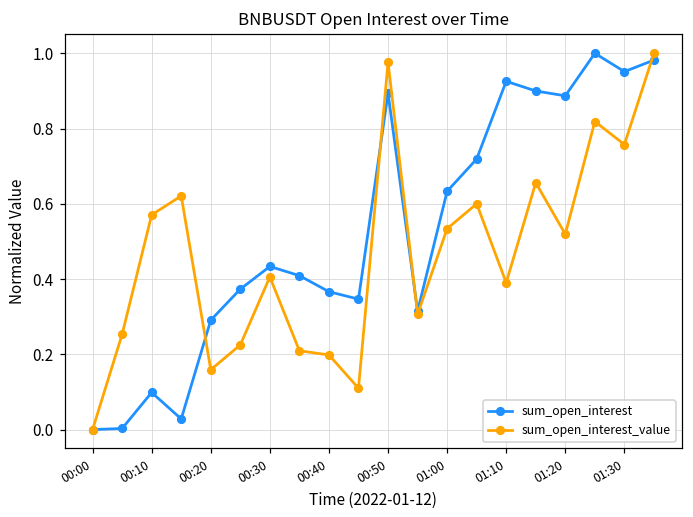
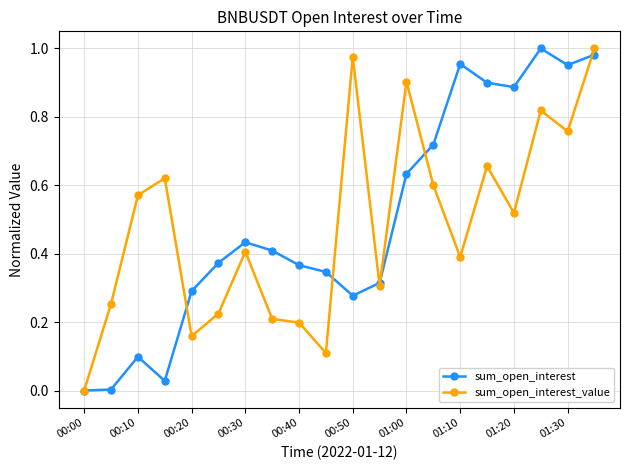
  {
    "sum_open_interest": {
      "00:10": 0.10,
      "00:20": 0.29,
      "00:30": 0.43,
      "00:40": 0.37,
-     "00:50": 0.89,
+     "00:50": 0.28,
      "01:00": 0.63,
-     "01:10": 0.93,
+     "01:10": 0.95,
      "01:20": 0.89,
      "01:30": 0.95
    },
    "sum_open_interest_value": {
      "00:10": 0.57,
      "00:20": 0.16,
      "00:30": 0.41,
      "00:40": 0.20,
      "00:50": 0.98,
-     "01:00": 0.53,
+     "01:00": 0.90,
      "01:10": 0.39,
      "01:20": 0.52,
      "01:30": 0.76
    }
  }
